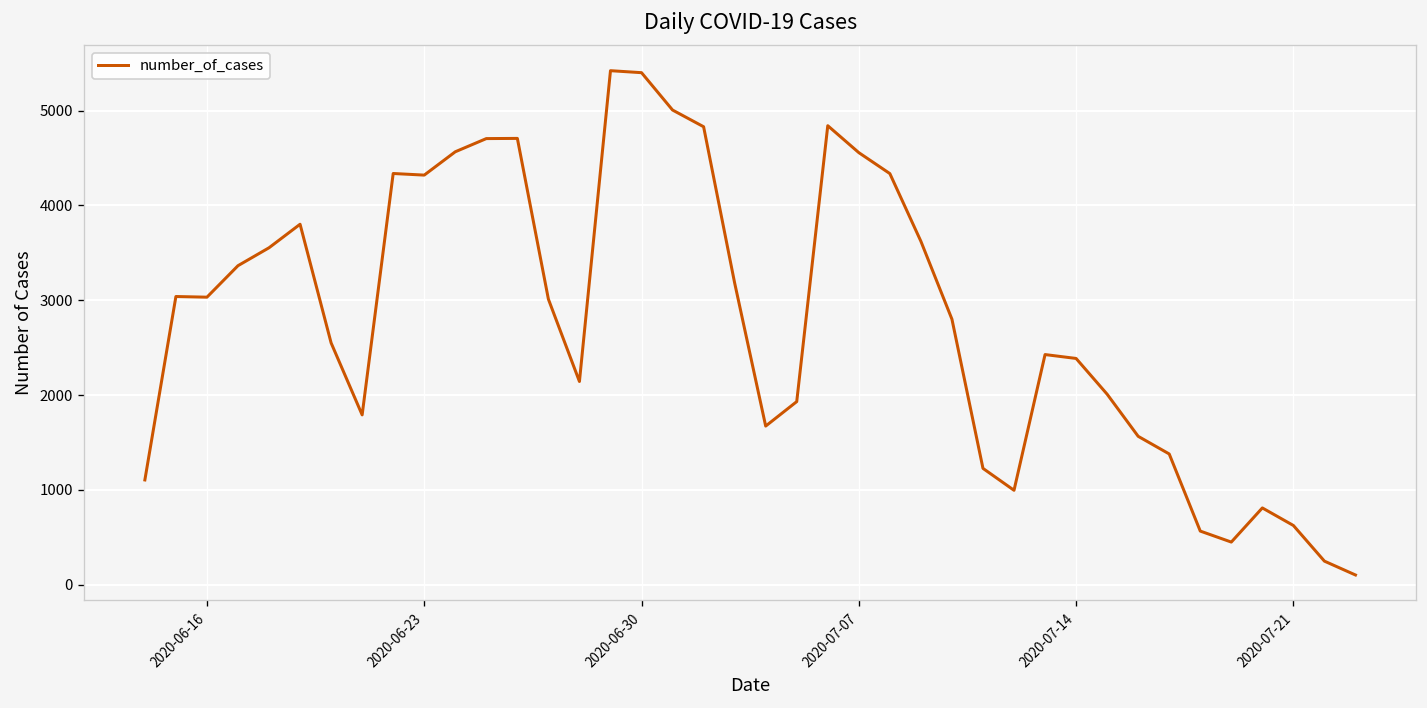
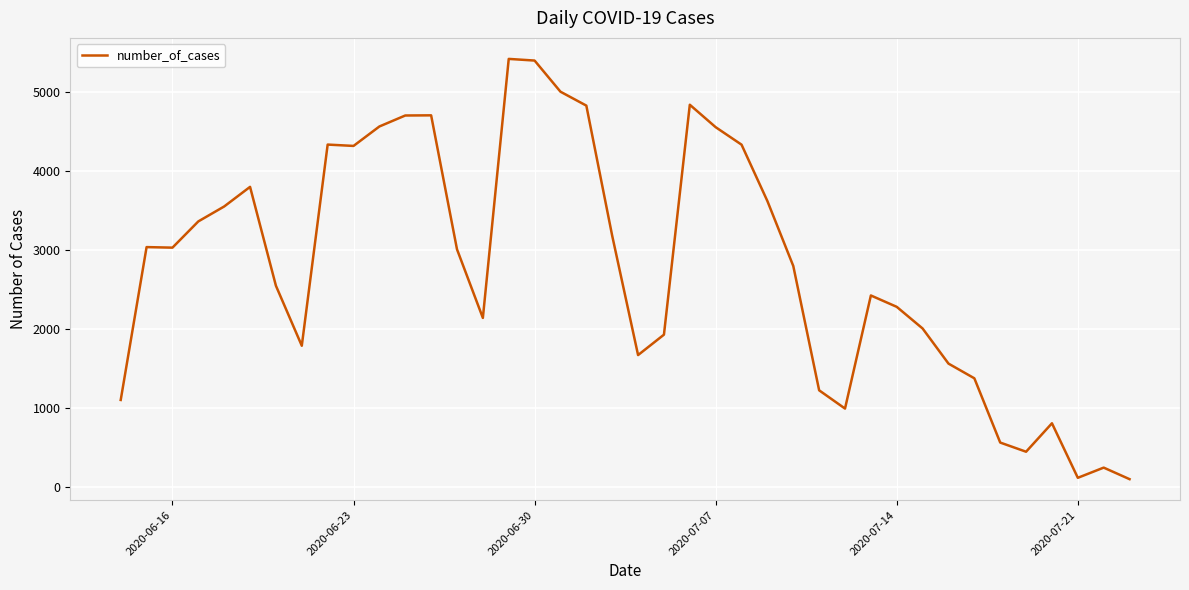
  {
    "2020-06-16": 3000,
    "2020-06-23": 4300,
    "2020-06-30": 5400,
    "2020-07-07": 4600,
-   "2020-07-14": 2400,
-   "2020-07-21": 600
+   "2020-07-14": 2300,
+   "2020-07-21": 100
  }
